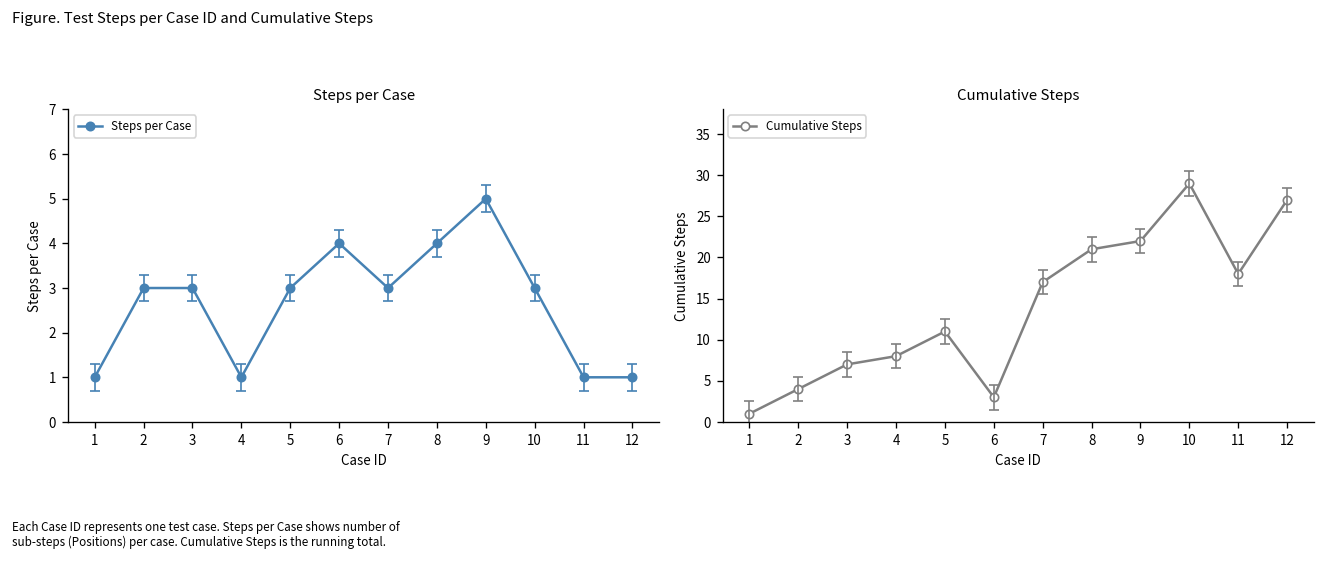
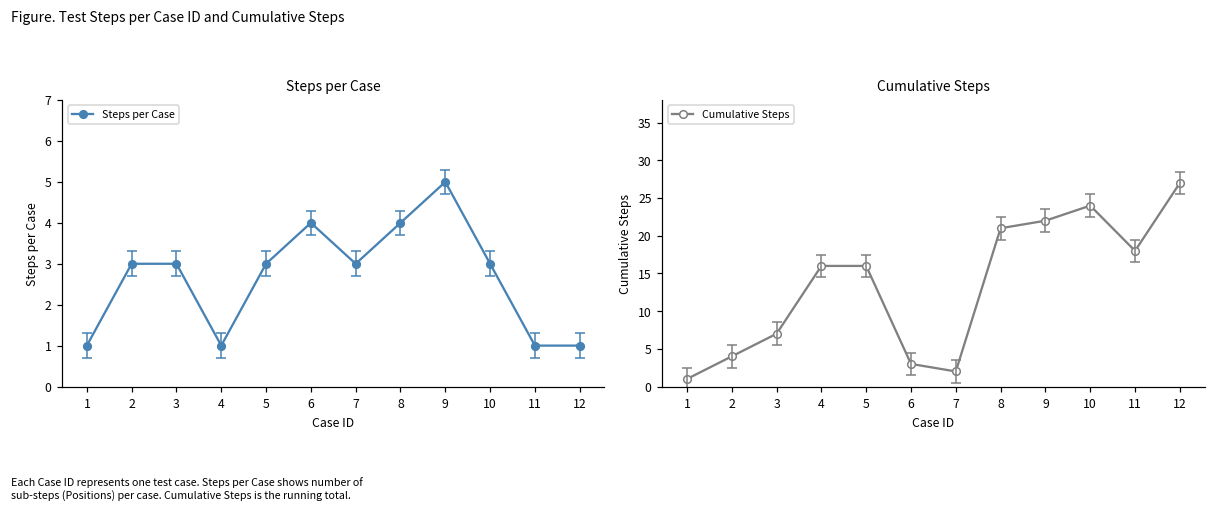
  {
    "Cumulative Steps": {
      "Cumulative Steps": {
        "1": 1,
        "2": 4,
        "3": 7,
-       "4": 8,
-       "5": 11,
+       "4": 16,
+       "5": 16,
        "6": 3,
-       "7": 17,
+       "7": 2,
        "8": 21,
        "9": 22,
-       "10": 29,
+       "10": 24,
        "11": 18,
        "12": 27
      }
    }
  }
